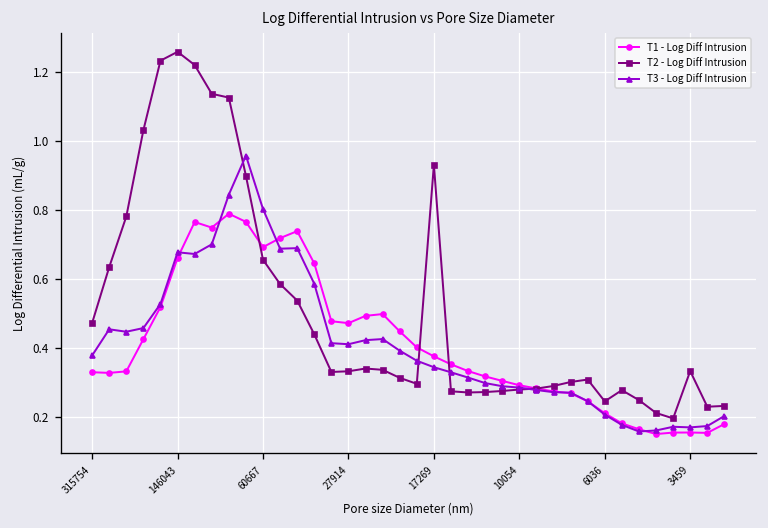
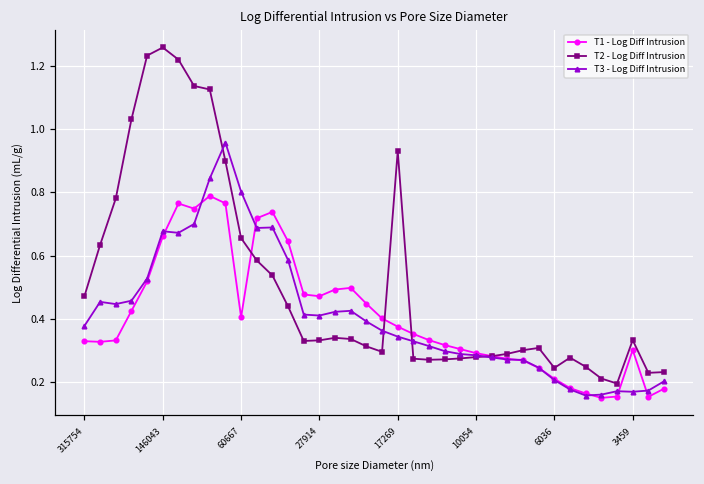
  {
    "T1 - Log Diff Intrusion": {
      "315754": 0.33,
      "146043": 0.66,
-     "60667": 0.69,
+     "60667": 0.41,
      "27914": 0.47,
      "17269": 0.38,
-     "3459": 0.15
+     "3459": 0.30
    },
    "T2 - Log Diff Intrusion": {
      "315754": 0.47,
      "146043": 1.26,
      "60667": 0.66,
      "27914": 0.33,
      "17269": 0.93,
      "6036": 0.25,
      "3459": 0.33
    },
    "T3 - Log Diff Intrusion": {
      "315754": 0.38,
      "146043": 0.68,
      "60667": 0.80,
      "27914": 0.41,
      "17269": 0.34,
      "3459": 0.17
    }
  }
